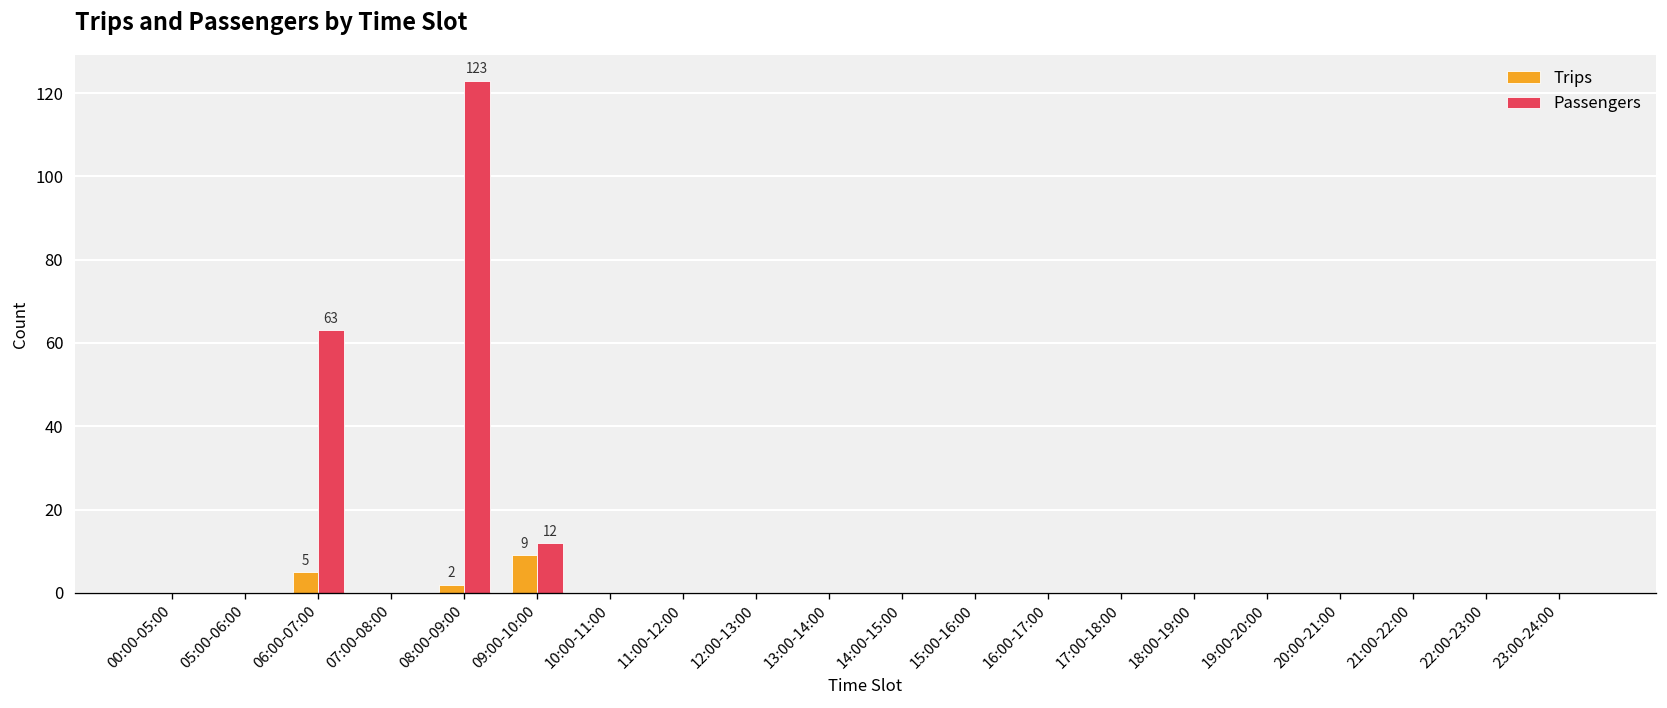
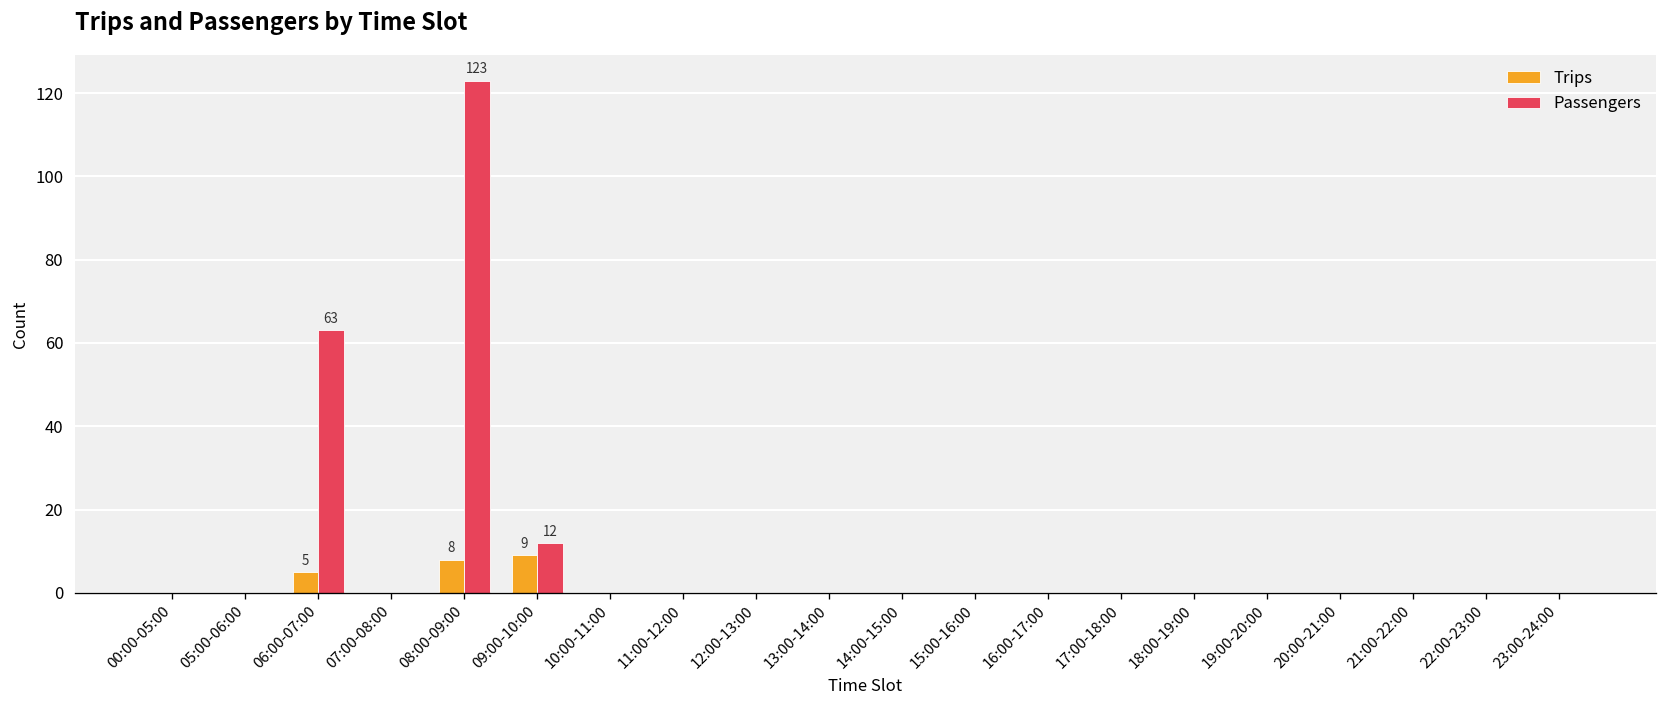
  {
    "Trips": {
      "06:00-07:00": 5,
-     "08:00-09:00": 2,
+     "08:00-09:00": 8,
      "09:00-10:00": 9
    },
    "Passengers": {
      "06:00-07:00": 63,
      "08:00-09:00": 123,
      "09:00-10:00": 12
    }
  }
